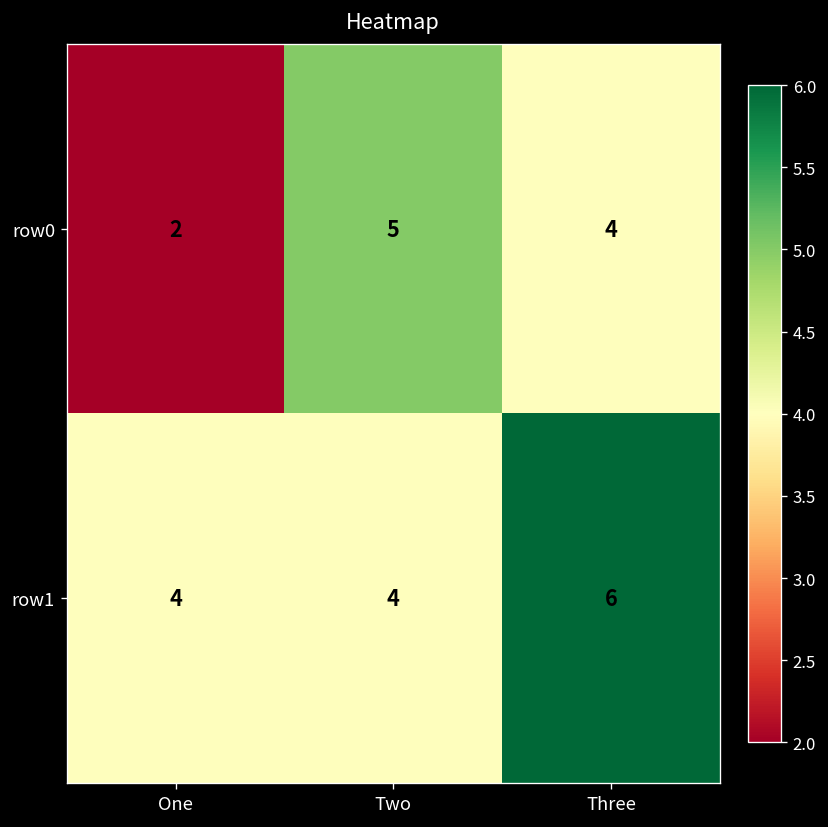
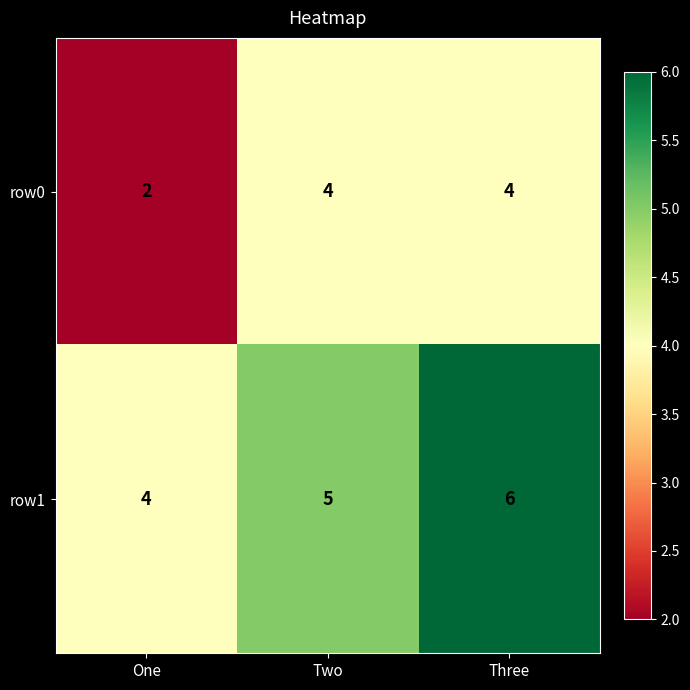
  {
    "row0": {
      "One": 2,
-     "Two": 5,
+     "Two": 4,
      "Three": 4
    },
    "row1": {
      "One": 4,
-     "Two": 4,
+     "Two": 5,
      "Three": 6
    }
  }
